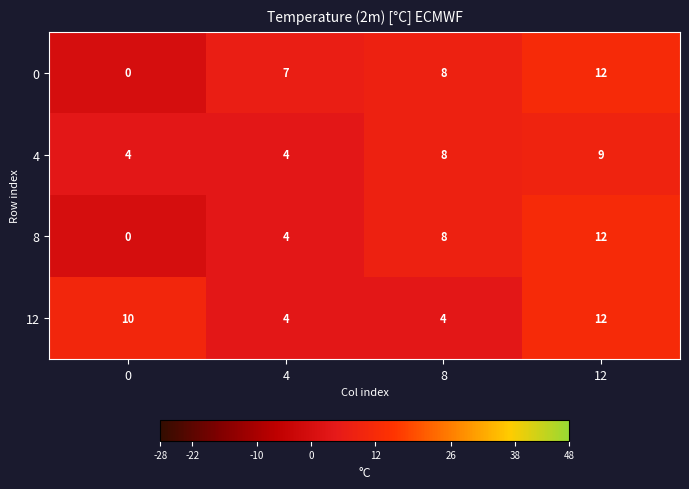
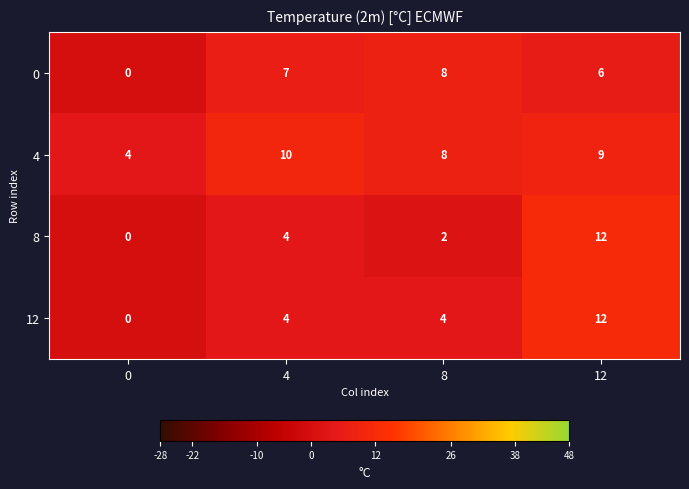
  {
    "0": {
      "0": 0,
      "4": 7,
      "8": 8,
-     "12": 12
+     "12": 6
    },
    "4": {
      "0": 4,
-     "4": 4,
+     "4": 10,
      "8": 8,
      "12": 9
    },
    "8": {
      "0": 0,
      "4": 4,
-     "8": 8,
+     "8": 2,
      "12": 12
    },
    "12": {
-     "0": 10,
+     "0": 0,
      "4": 4,
      "8": 4,
      "12": 12
    }
  }
